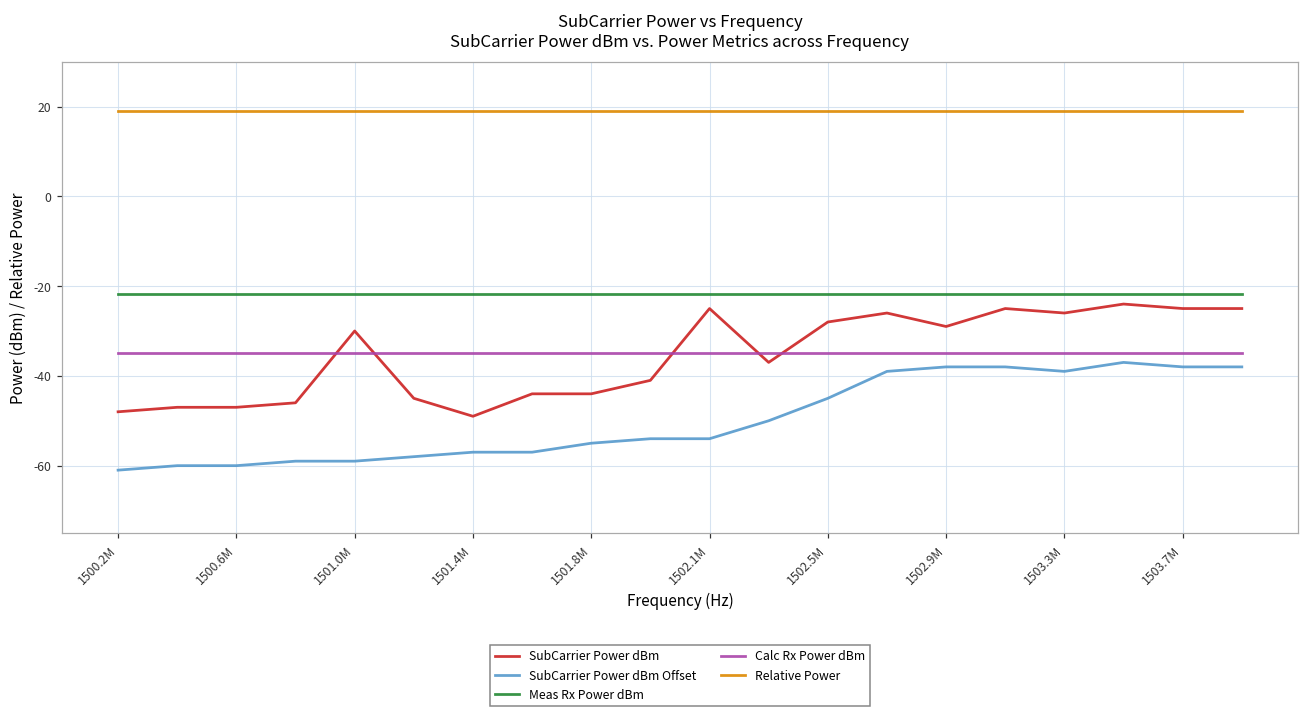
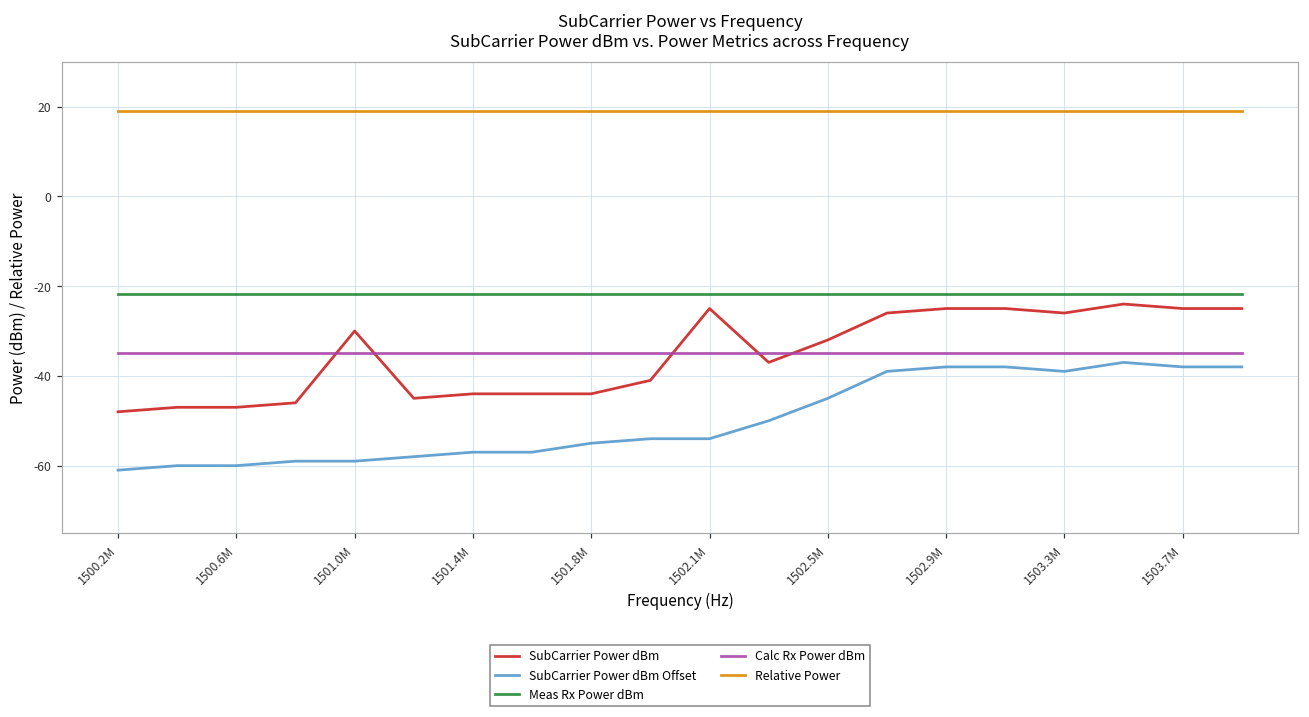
  {
    "SubCarrier Power dBm": {
      "1500.2M": -48,
      "1500.6M": -47,
      "1501.0M": -30,
-     "1501.4M": -49,
+     "1501.4M": -44,
      "1501.8M": -44,
      "1502.1M": -25,
-     "1502.5M": -28,
-     "1502.9M": -29,
+     "1502.5M": -32,
+     "1502.9M": -25,
      "1503.3M": -26,
      "1503.7M": -25
    },
    "SubCarrier Power dBm Offset": {
      "1500.2M": -61,
      "1500.6M": -60,
      "1501.0M": -59,
      "1501.4M": -57,
      "1501.8M": -55,
      "1502.1M": -54,
      "1502.5M": -45,
      "1502.9M": -38,
      "1503.3M": -39,
      "1503.7M": -38
    },
    "Meas Rx Power dBm": {
      "1500.2M": -22,
      "1500.6M": -22,
      "1501.0M": -22,
      "1501.4M": -22,
      "1501.8M": -22,
      "1502.1M": -22,
      "1502.5M": -22,
      "1502.9M": -22,
      "1503.3M": -22,
      "1503.7M": -22
    },
    "Calc Rx Power dBm": {
      "1500.2M": -35,
      "1500.6M": -35,
      "1501.0M": -35,
      "1501.4M": -35,
      "1501.8M": -35,
      "1502.1M": -35,
      "1502.5M": -35,
      "1502.9M": -35,
      "1503.3M": -35,
      "1503.7M": -35
    },
    "Relative Power": {
      "1500.2M": 19,
      "1500.6M": 19,
      "1501.0M": 19,
      "1501.4M": 19,
      "1501.8M": 19,
      "1502.1M": 19,
      "1502.5M": 19,
      "1502.9M": 19,
      "1503.3M": 19,
      "1503.7M": 19
    }
  }
